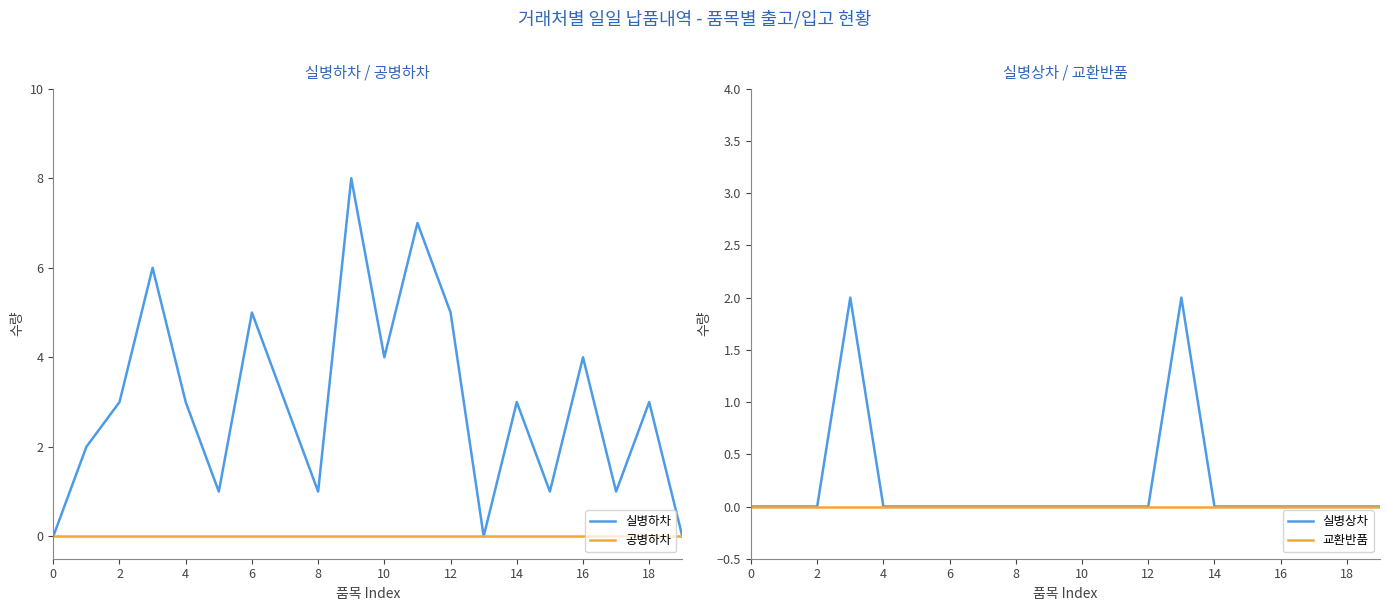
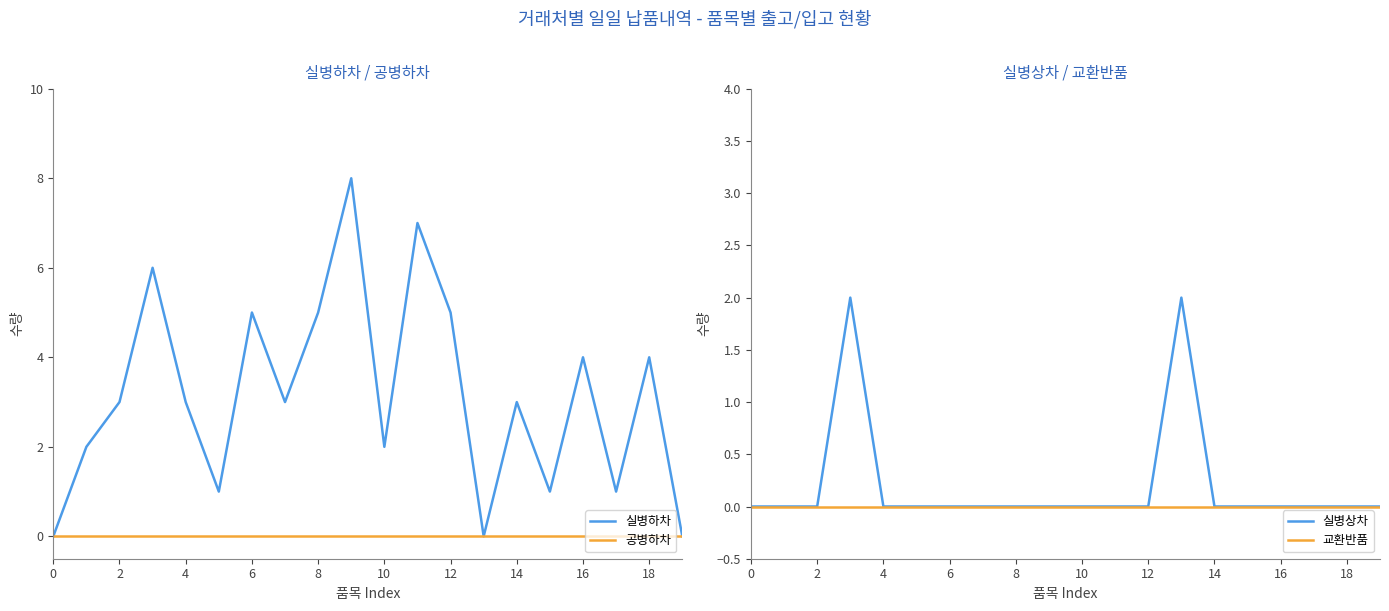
  {
    "실병하차 / 공병하차": {
      "실병하차": {
        "2": 3,
        "4": 3,
        "6": 5,
-       "8": 1,
-       "10": 4,
+       "8": 5,
+       "10": 2,
        "12": 5,
        "14": 3,
        "16": 4,
-       "18": 3
+       "18": 4
      },
      "공병하차": {
        "2": 0,
        "4": 0,
        "6": 0,
        "8": 0,
        "10": 0,
        "12": 0,
        "14": 0,
        "16": 0
      }
    }
  }
